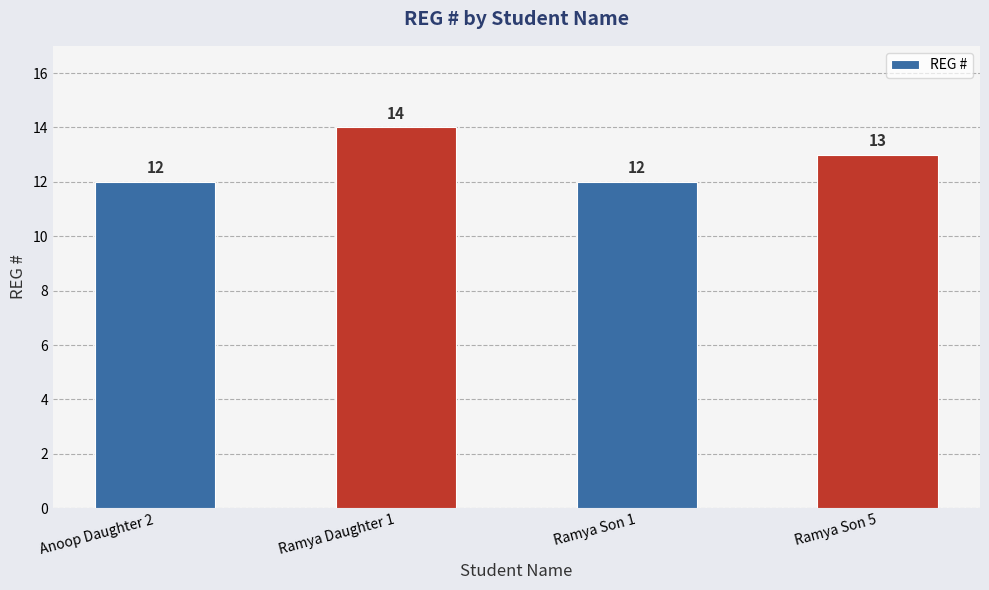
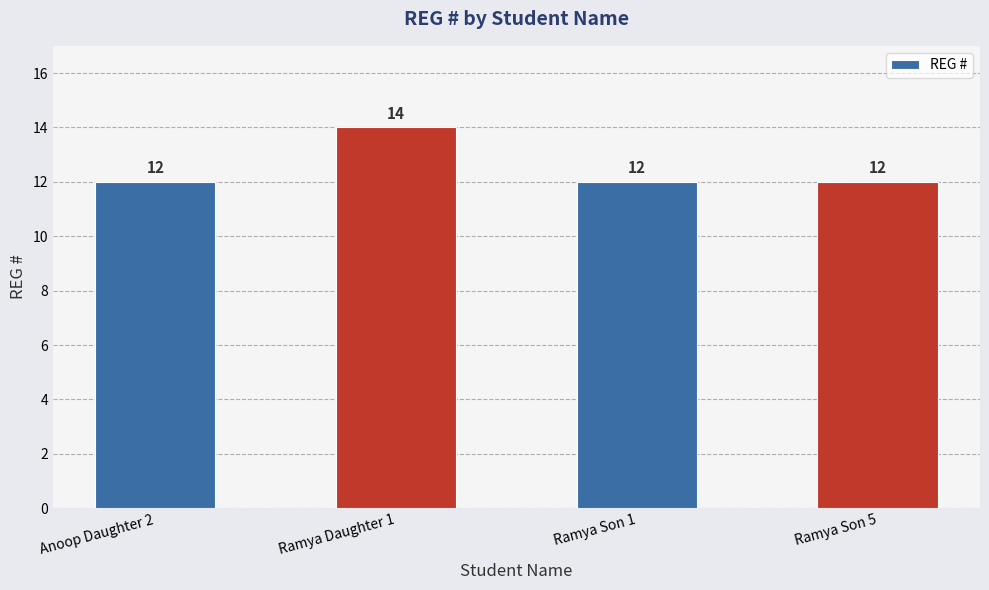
  {
    "Anoop Daughter 2": 12,
    "Ramya Daughter 1": 14,
    "Ramya Son 1": 12,
-   "Ramya Son 5": 13
+   "Ramya Son 5": 12
  }
